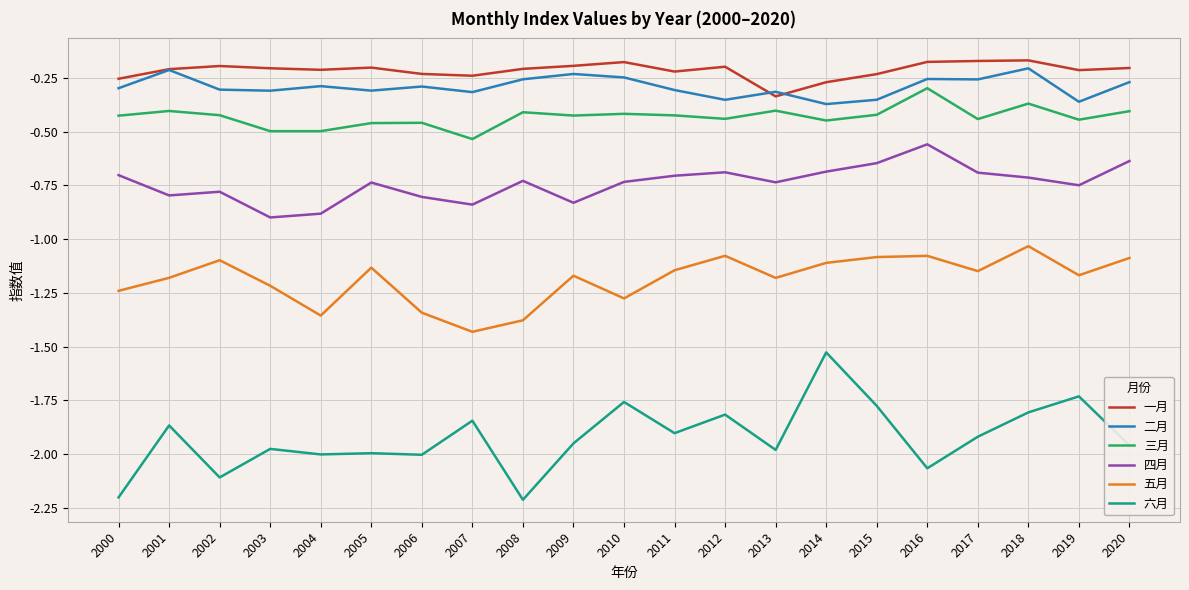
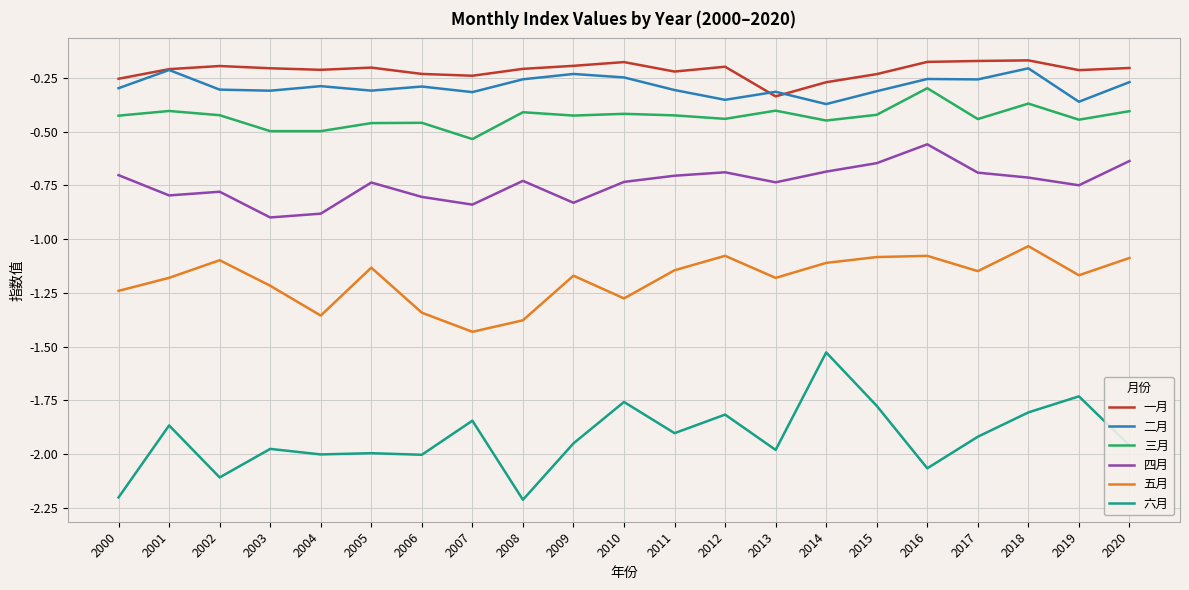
  {
    "一月": {
      "2000": -0.25,
      "2002": -0.19,
      "2003": -0.20,
      "2004": -0.21,
      "2005": -0.20,
      "2006": -0.23,
      "2007": -0.24,
      "2008": -0.21,
      "2009": -0.19,
      "2010": -0.18,
      "2011": -0.22,
      "2012": -0.20,
      "2013": -0.34,
      "2014": -0.27,
      "2015": -0.23,
      "2016": -0.18,
      "2017": -0.17,
      "2018": -0.17,
      "2019": -0.21,
      "2020": -0.20
    },
    "二月": {
      "2000": -0.30,
      "2002": -0.30,
      "2003": -0.31,
      "2004": -0.29,
      "2005": -0.31,
      "2006": -0.29,
      "2007": -0.32,
      "2008": -0.26,
      "2009": -0.23,
      "2010": -0.25,
      "2011": -0.31,
      "2012": -0.35,
      "2013": -0.31,
      "2014": -0.37,
-     "2015": -0.35,
+     "2015": -0.31,
      "2016": -0.25,
      "2017": -0.26,
      "2018": -0.21,
      "2019": -0.36,
      "2020": -0.27
    },
    "四月": {
      "2000": -0.70,
      "2001": -0.80,
      "2002": -0.78,
      "2003": -0.90,
      "2004": -0.88,
      "2005": -0.74,
      "2006": -0.80,
      "2007": -0.84,
      "2008": -0.73,
      "2009": -0.83,
      "2010": -0.73,
      "2011": -0.70,
      "2012": -0.69,
      "2013": -0.74,
      "2014": -0.69,
      "2015": -0.65,
      "2016": -0.56,
      "2017": -0.69,
      "2018": -0.71,
      "2019": -0.75,
      "2020": -0.64
    },
    "五月": {
      "2000": -1.24,
      "2001": -1.18,
      "2002": -1.10,
      "2003": -1.22,
      "2004": -1.36,
      "2005": -1.13,
      "2006": -1.34,
      "2007": -1.43,
      "2008": -1.38,
      "2009": -1.17,
      "2010": -1.28,
      "2011": -1.14,
      "2012": -1.08,
      "2013": -1.18,
      "2014": -1.11,
      "2015": -1.08,
      "2016": -1.08,
      "2017": -1.15,
      "2018": -1.03,
      "2019": -1.17,
      "2020": -1.09
    }
  }
